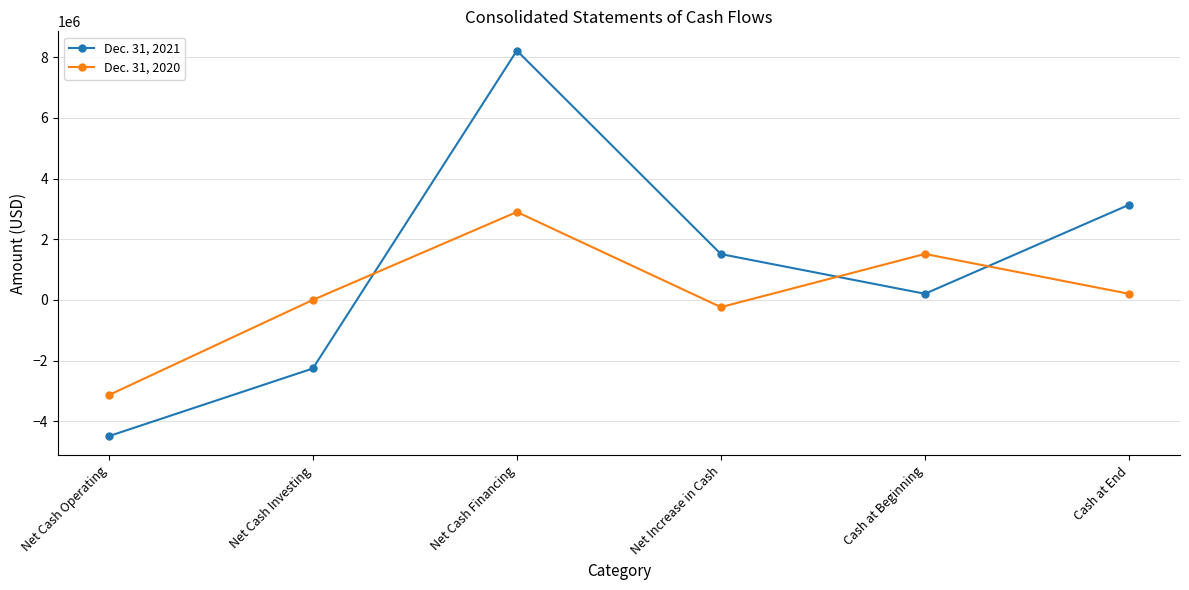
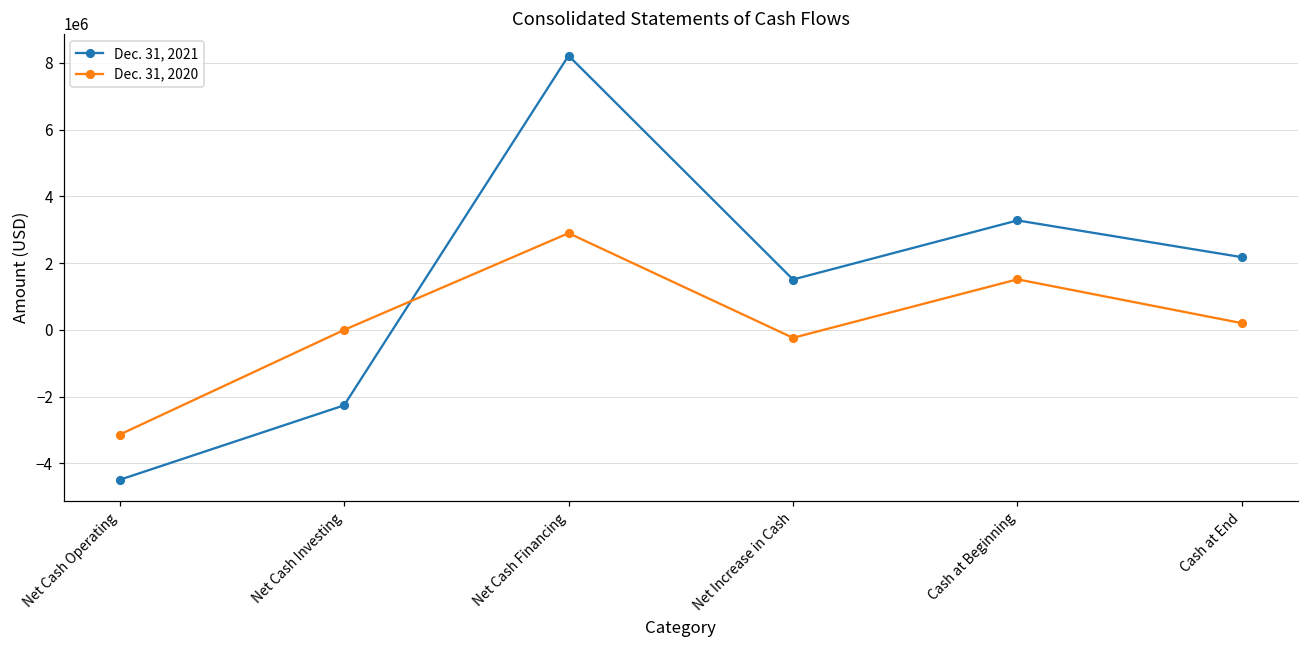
  {
    "Dec. 31, 2021": {
      "Net Cash Operating": -4500000,
      "Net Cash Investing": -2300000,
      "Net Cash Financing": 8200000,
      "Net Increase in Cash": 1500000,
-     "Cash at Beginning": 200000,
-     "Cash at End": 3100000
+     "Cash at Beginning": 3300000,
+     "Cash at End": 2200000
    },
    "Dec. 31, 2020": {
      "Net Cash Operating": -3100000,
      "Net Cash Investing": 0,
      "Net Cash Financing": 2900000,
      "Net Increase in Cash": -200000,
      "Cash at Beginning": 1500000,
      "Cash at End": 200000
    }
  }
